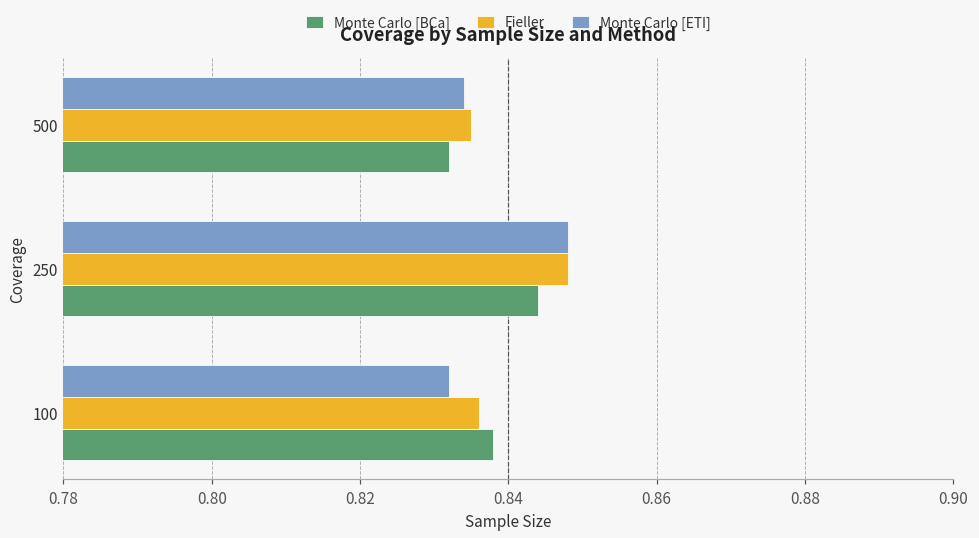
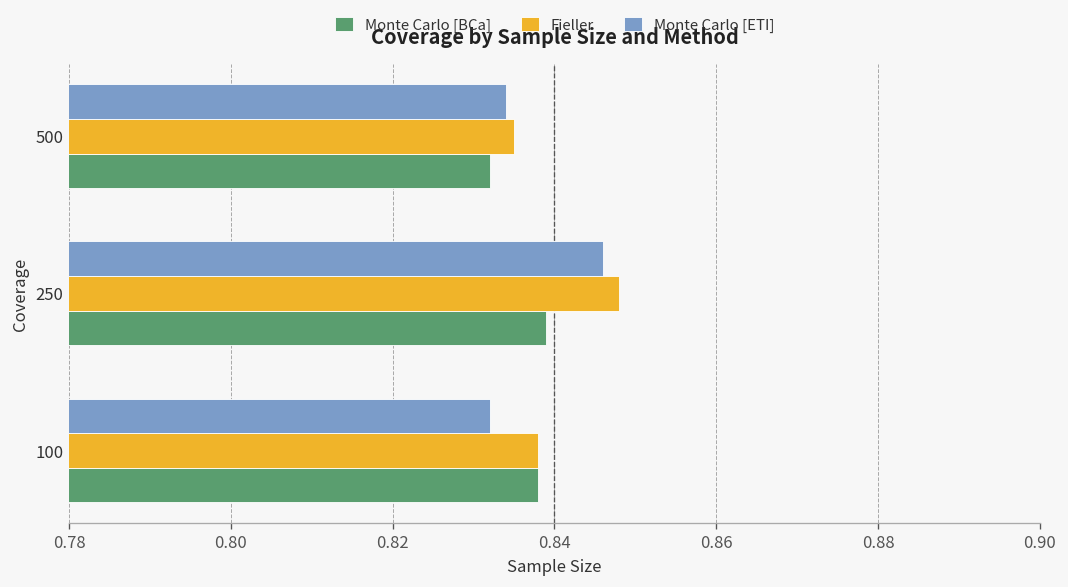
  {
    "Monte Carlo [BCa]": {
      "500": 0.832,
-     "250": 0.844,
+     "250": 0.839,
      "100": 0.838
    },
    "Fieller": {
      "500": 0.835,
      "250": 0.848,
-     "100": 0.836
+     "100": 0.838
    },
    "Monte Carlo [ETI]": {
      "500": 0.834,
-     "250": 0.848,
+     "250": 0.846,
      "100": 0.832
    }
  }
